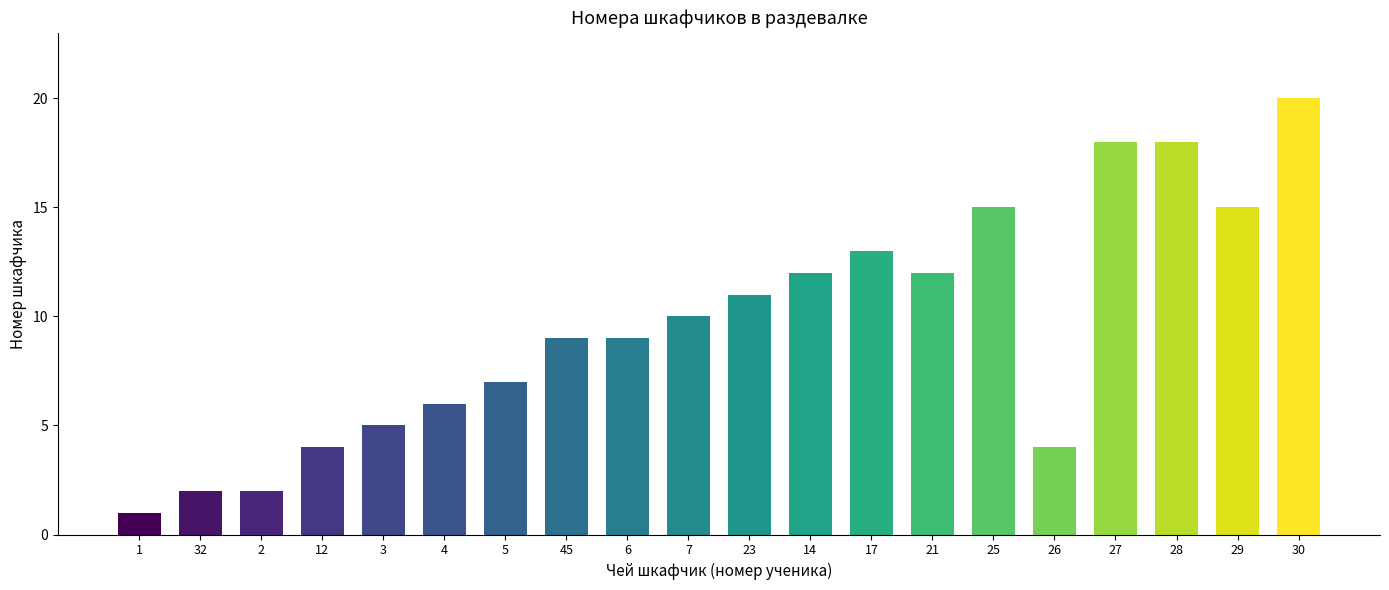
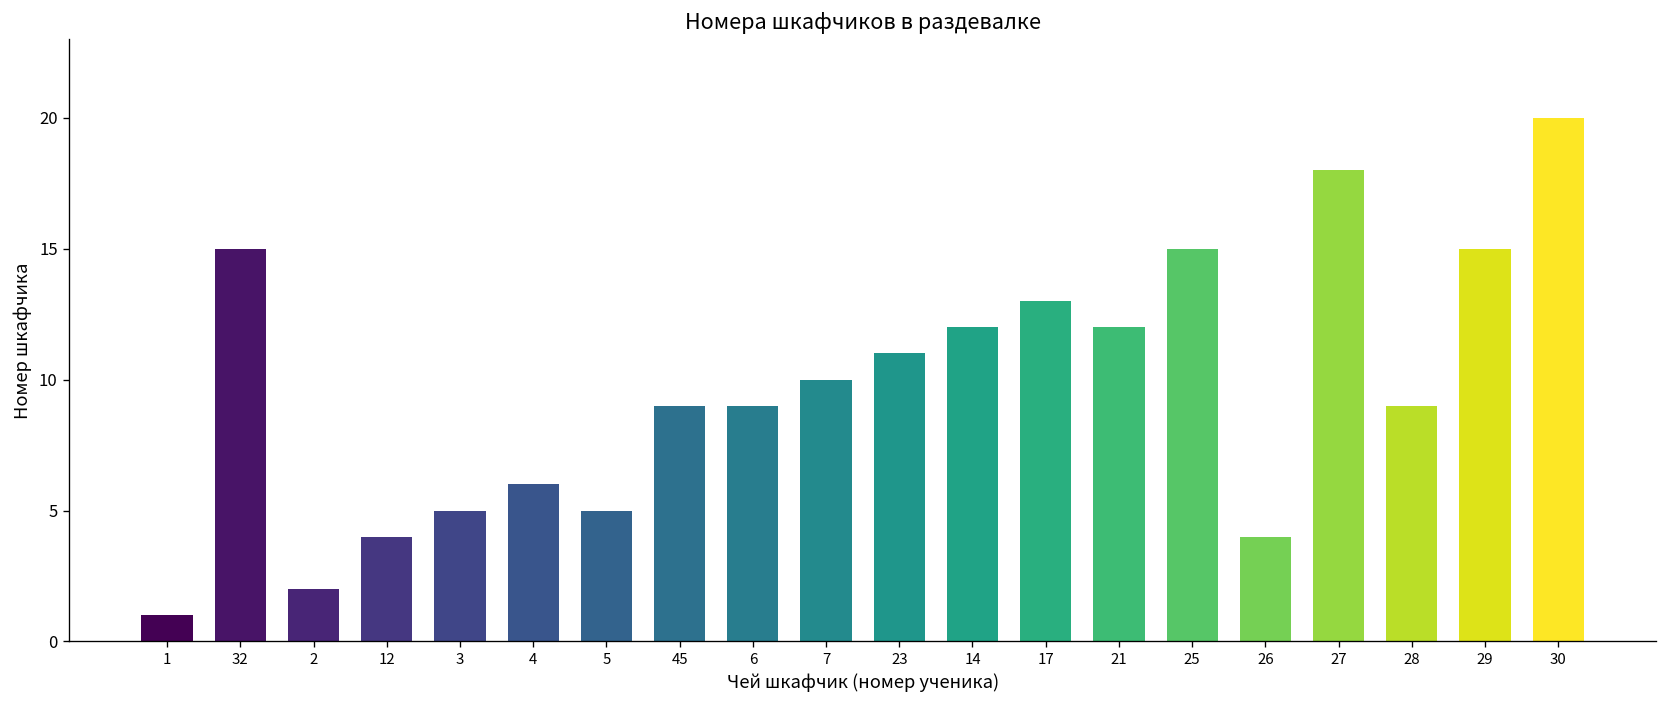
  {
    "1": 1,
-   "32": 2,
+   "32": 15,
    "2": 2,
    "12": 4,
    "3": 5,
    "4": 6,
-   "5": 7,
+   "5": 5,
    "45": 9,
    "6": 9,
    "7": 10,
    "23": 11,
    "14": 12,
    "17": 13,
    "21": 12,
    "25": 15,
    "26": 4,
    "27": 18,
-   "28": 18,
+   "28": 9,
    "29": 15,
    "30": 20
  }
